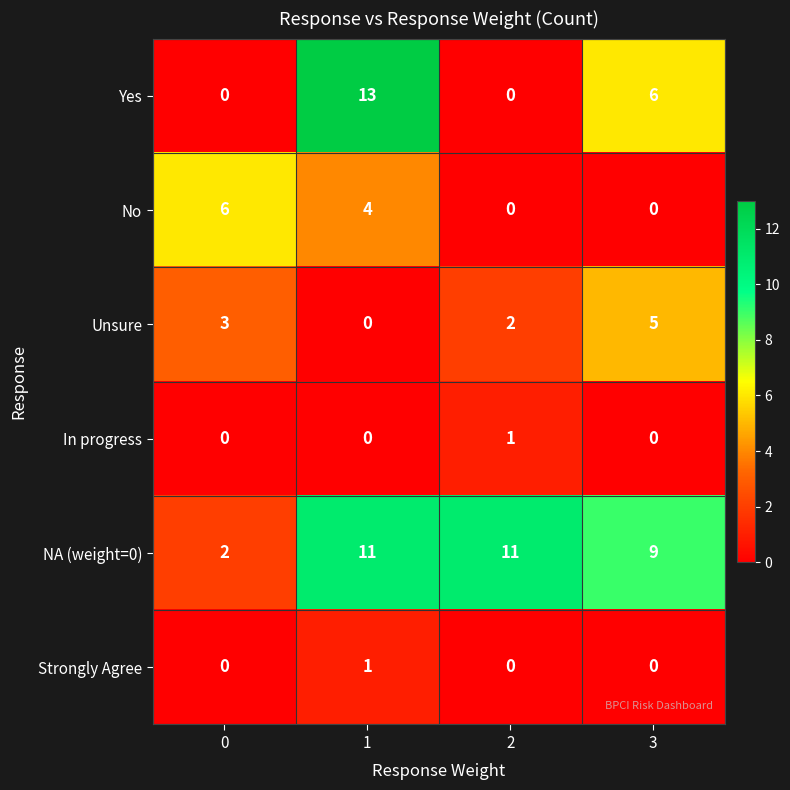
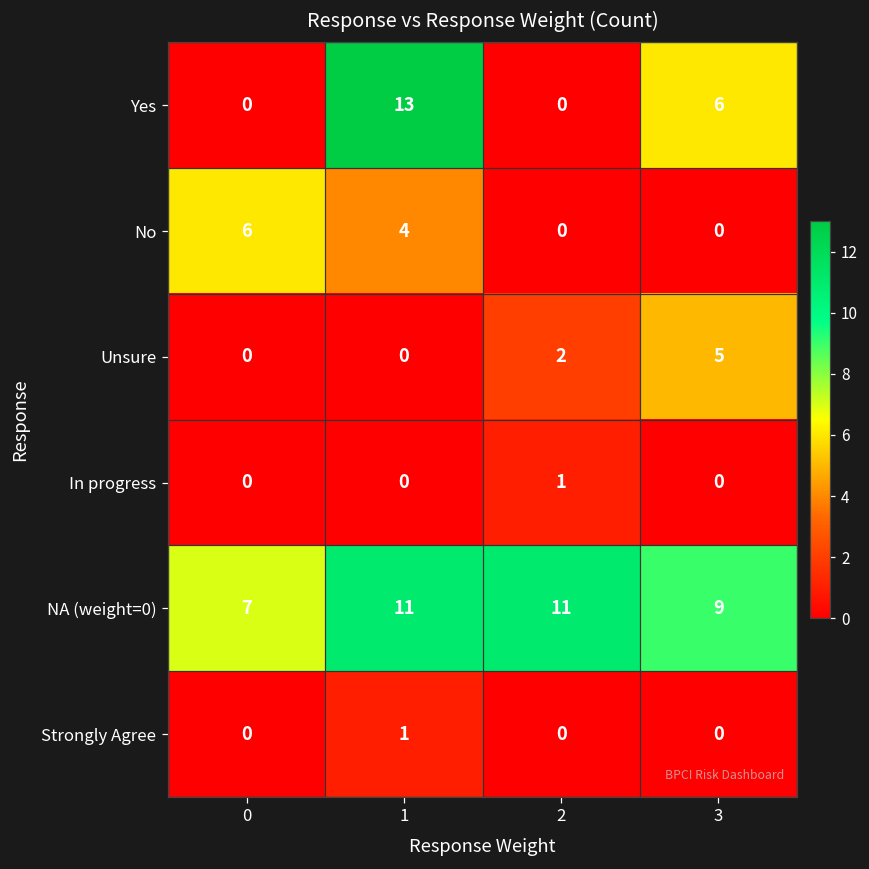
  {
    "Yes": {
      "0": 0,
      "1": 13,
      "2": 0,
      "3": 6
    },
    "No": {
      "0": 6,
      "1": 4,
      "2": 0,
      "3": 0
    },
    "Unsure": {
-     "0": 3,
+     "0": 0,
      "1": 0,
      "2": 2,
      "3": 5
    },
    "In progress": {
      "0": 0,
      "1": 0,
      "2": 1,
      "3": 0
    },
    "NA (weight=0)": {
-     "0": 2,
+     "0": 7,
      "1": 11,
      "2": 11,
      "3": 9
    },
    "Strongly Agree": {
      "0": 0,
      "1": 1,
      "2": 0
    }
  }
